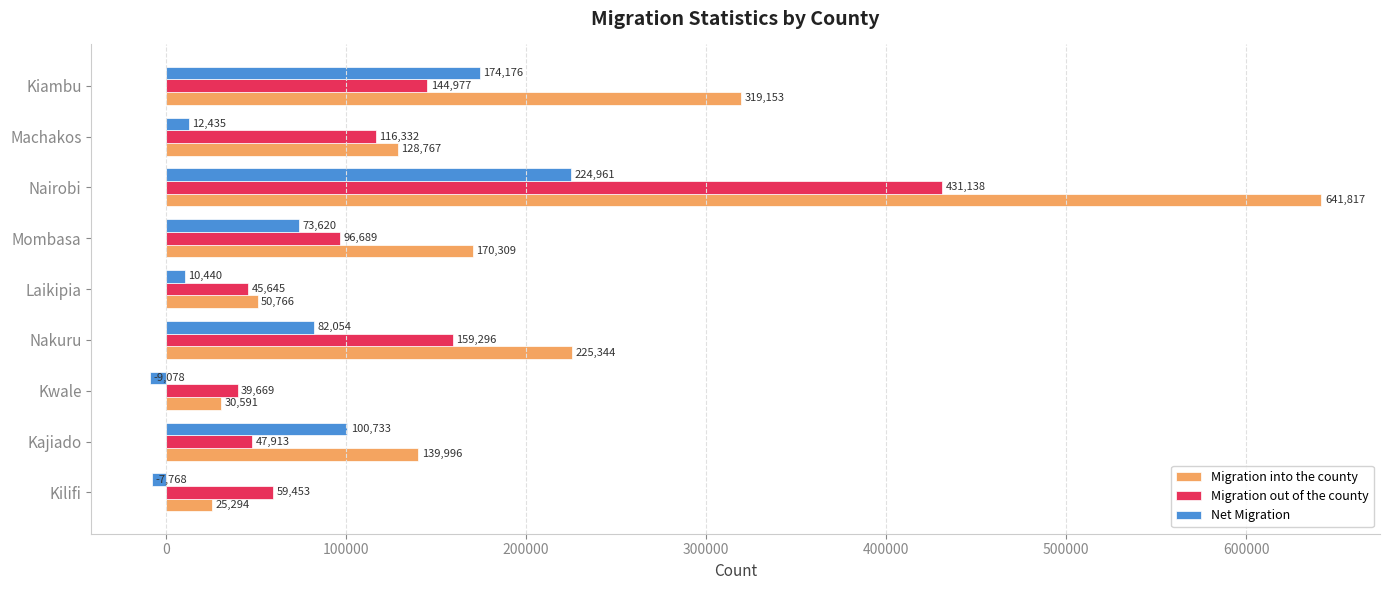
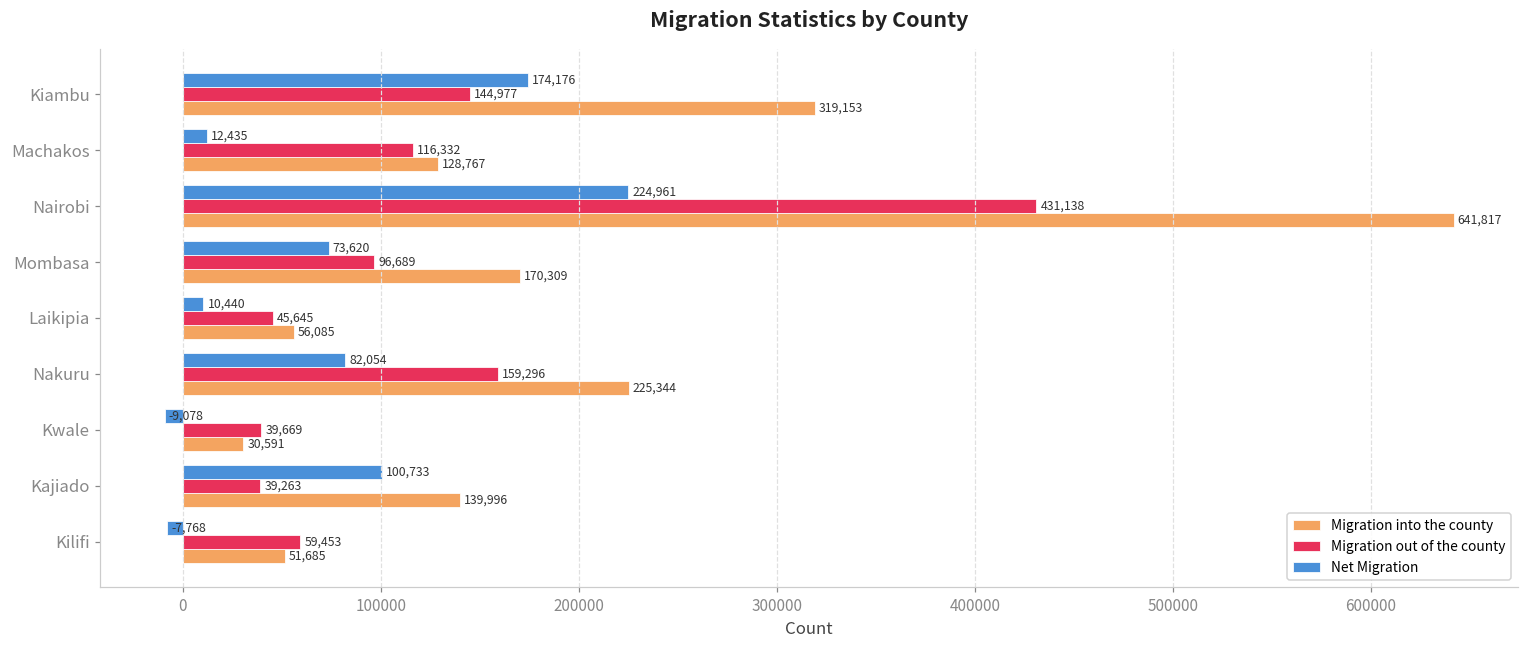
  {
    "Migration into the county": {
      "Kiambu": "319,153",
      "Machakos": "128,767",
      "Nairobi": "641,817",
      "Mombasa": "170,309",
-     "Laikipia": "50,766",
+     "Laikipia": "56,085",
      "Nakuru": "225,344",
      "Kwale": "30,591",
      "Kajiado": "139,996",
-     "Kilifi": "25,294"
+     "Kilifi": "51,685"
    },
    "Migration out of the county": {
      "Kiambu": "144,977",
      "Machakos": "116,332",
      "Nairobi": "431,138",
      "Mombasa": "96,689",
      "Laikipia": "45,645",
      "Nakuru": "159,296",
      "Kwale": "39,669",
-     "Kajiado": "47,913",
+     "Kajiado": "39,263",
      "Kilifi": "59,453"
    },
    "Net Migration": {
      "Kiambu": "174,176",
      "Machakos": "12,435",
      "Nairobi": "224,961",
      "Mombasa": "73,620",
      "Laikipia": "10,440",
      "Nakuru": "82,054",
      "Kwale": "-9,078",
      "Kajiado": "100,733",
      "Kilifi": "-7,768"
    }
  }
